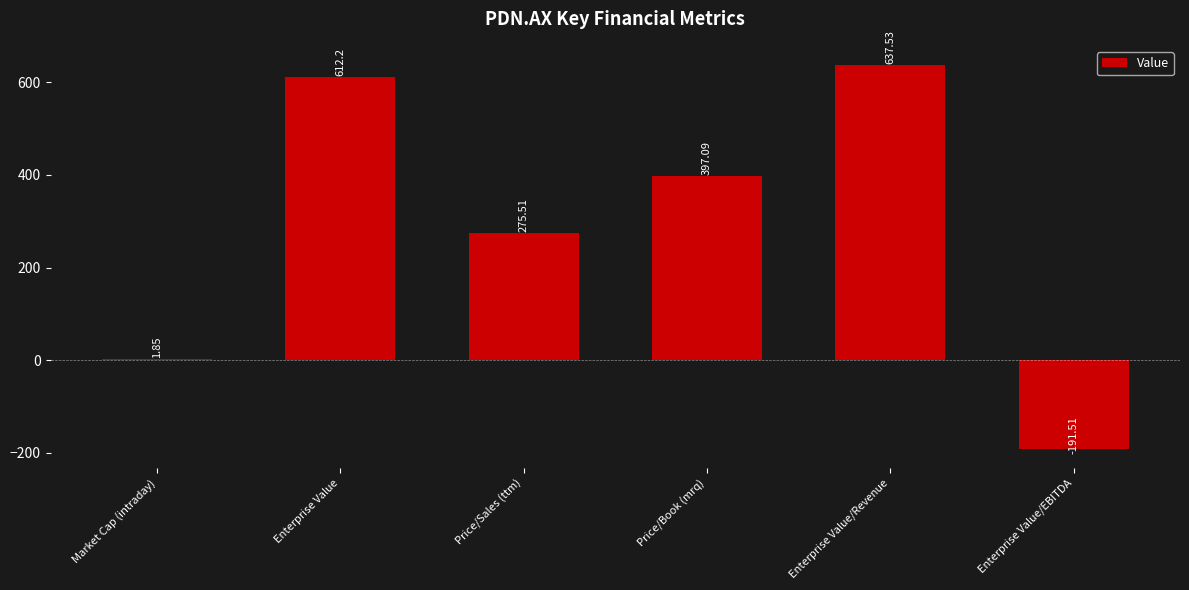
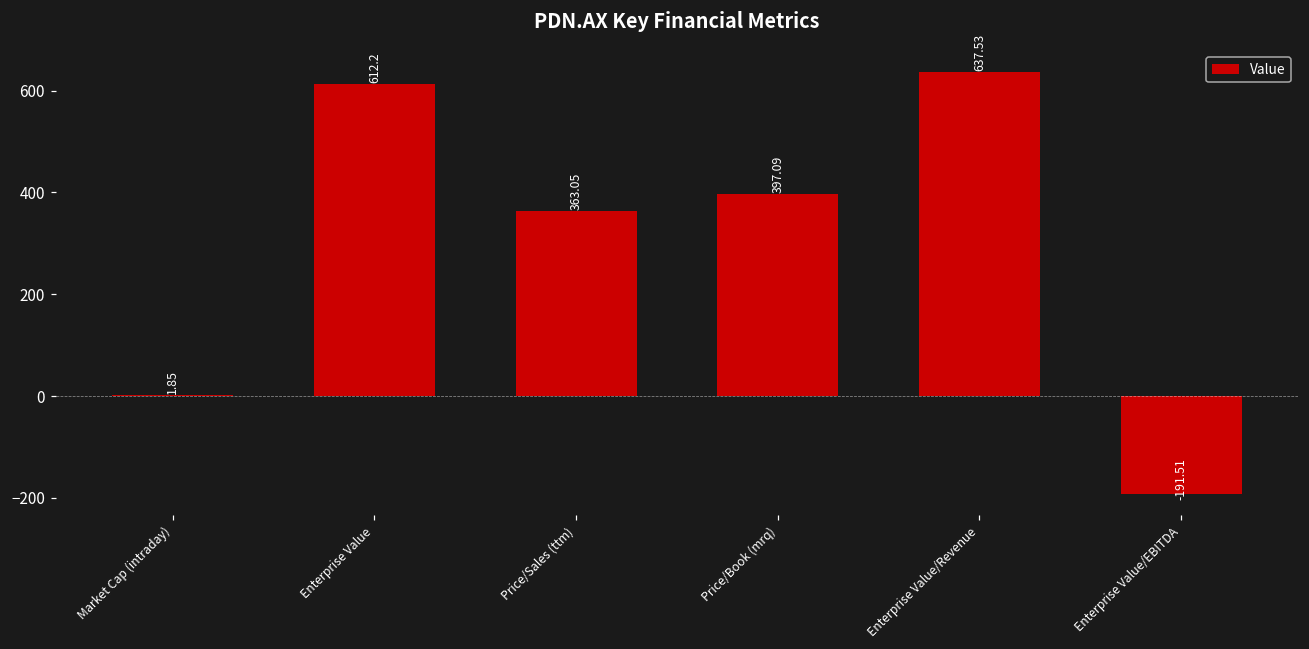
  {
    "Market Cap (intraday)": 1.85,
    "Enterprise Value": 612.2,
-   "Price/Sales (ttm)": 275.51,
+   "Price/Sales (ttm)": 363.05,
    "Price/Book (mrq)": 397.09,
    "Enterprise Value/Revenue": 637.53,
    "Enterprise Value/EBITDA": -191.51
  }
